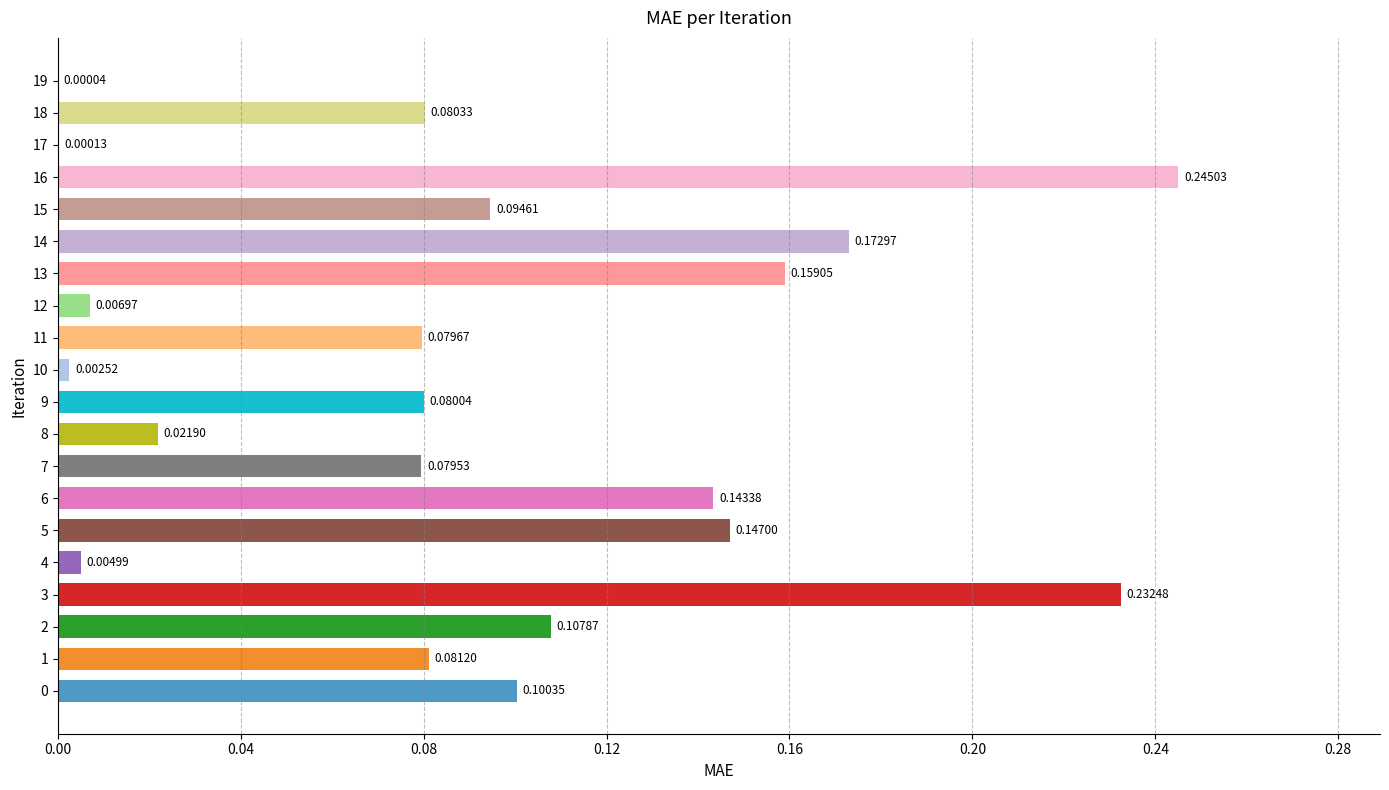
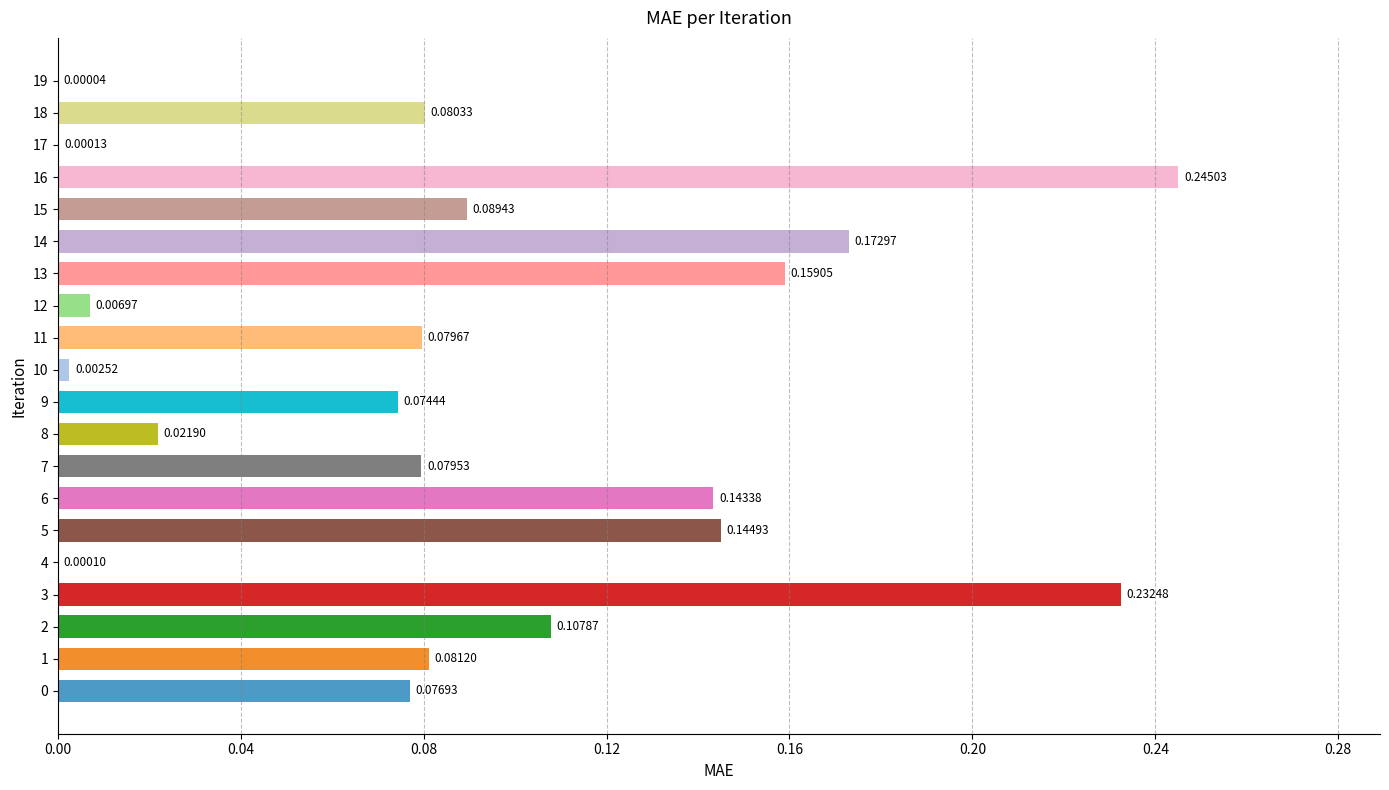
  {
    "19": 0.00004,
    "18": 0.08033,
    "17": 0.00013,
    "16": 0.24503,
-   "15": 0.09461,
+   "15": 0.08943,
    "14": 0.17297,
    "13": 0.15905,
    "12": 0.00697,
    "11": 0.07967,
    "10": 0.00252,
-   "9": 0.08004,
+   "9": 0.07444,
    "8": 0.02190,
    "7": 0.07953,
    "6": 0.14338,
-   "5": 0.14700,
-   "4": 0.00499,
+   "5": 0.14493,
+   "4": 0.00010,
    "3": 0.23248,
    "2": 0.10787,
    "1": 0.08120,
-   "0": 0.10035
+   "0": 0.07693
  }
